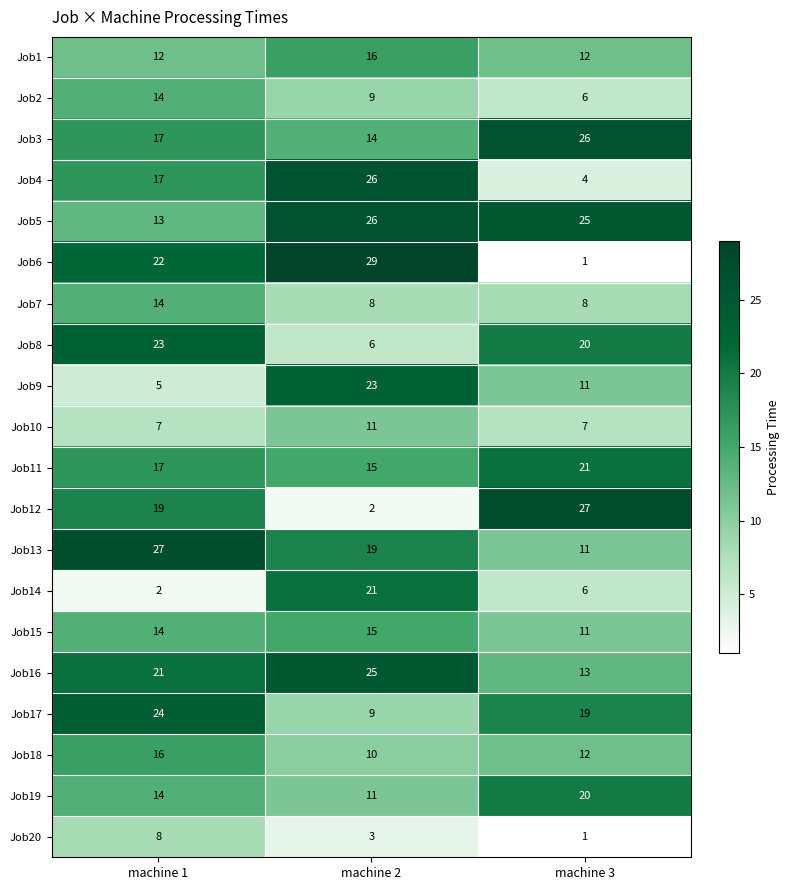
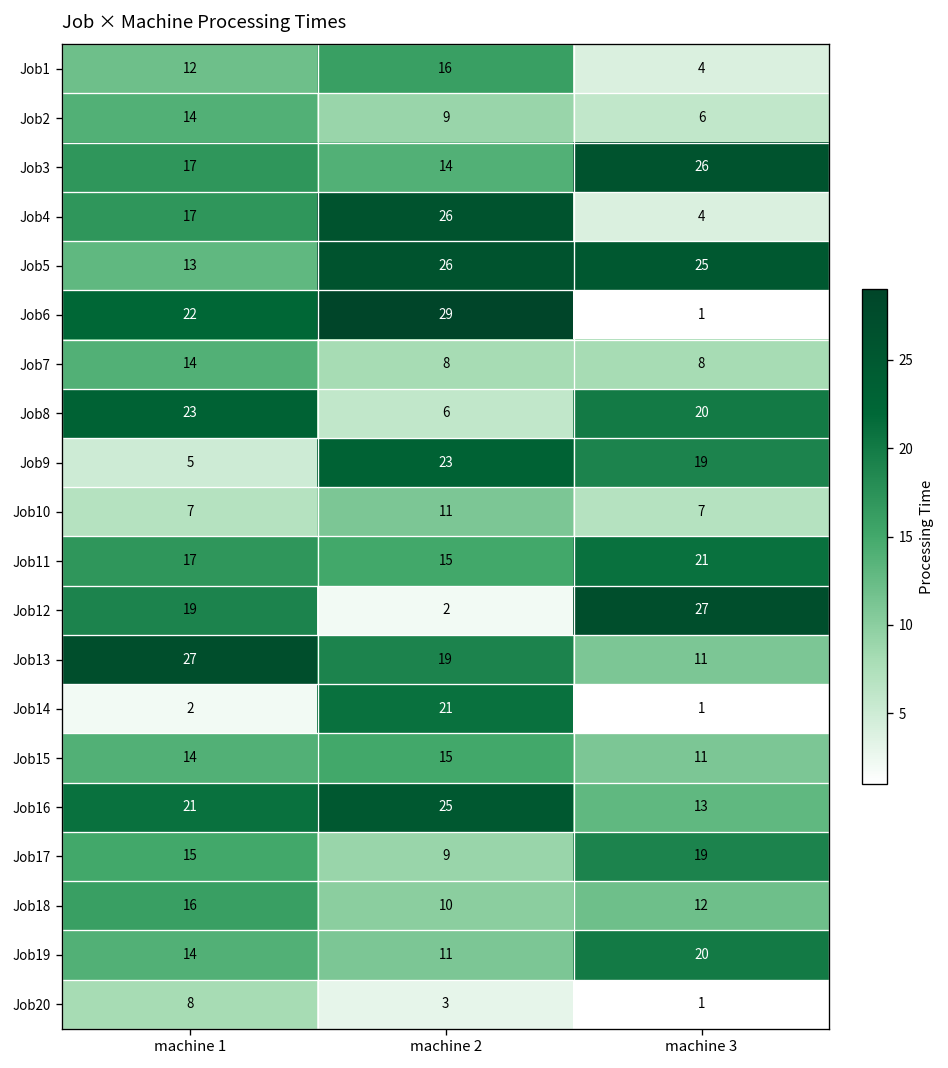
  {
    "Job1": {
      "machine 1": 12,
      "machine 2": 16,
-     "machine 3": 12
+     "machine 3": 4
    },
    "Job2": {
      "machine 1": 14,
      "machine 2": 9,
      "machine 3": 6
    },
    "Job3": {
      "machine 1": 17,
      "machine 2": 14,
      "machine 3": 26
    },
    "Job4": {
      "machine 1": 17,
      "machine 2": 26,
      "machine 3": 4
    },
    "Job5": {
      "machine 1": 13,
      "machine 2": 26,
      "machine 3": 25
    },
    "Job6": {
      "machine 1": 22,
      "machine 2": 29,
      "machine 3": 1
    },
    "Job7": {
      "machine 1": 14,
      "machine 2": 8,
      "machine 3": 8
    },
    "Job8": {
      "machine 1": 23,
      "machine 2": 6,
      "machine 3": 20
    },
    "Job9": {
      "machine 1": 5,
      "machine 2": 23,
-     "machine 3": 11
+     "machine 3": 19
    },
    "Job10": {
      "machine 1": 7,
      "machine 2": 11,
      "machine 3": 7
    },
    "Job11": {
      "machine 1": 17,
      "machine 2": 15,
      "machine 3": 21
    },
    "Job12": {
      "machine 1": 19,
      "machine 2": 2,
      "machine 3": 27
    },
    "Job13": {
      "machine 1": 27,
      "machine 2": 19,
      "machine 3": 11
    },
    "Job14": {
      "machine 1": 2,
      "machine 2": 21,
-     "machine 3": 6
+     "machine 3": 1
    },
    "Job15": {
      "machine 1": 14,
      "machine 2": 15,
      "machine 3": 11
    },
    "Job16": {
      "machine 1": 21,
      "machine 2": 25,
      "machine 3": 13
    },
    "Job17": {
-     "machine 1": 24,
+     "machine 1": 15,
      "machine 2": 9,
      "machine 3": 19
    },
    "Job18": {
      "machine 1": 16,
      "machine 2": 10,
      "machine 3": 12
    },
    "Job19": {
      "machine 1": 14,
      "machine 2": 11,
      "machine 3": 20
    },
    "Job20": {
      "machine 1": 8,
      "machine 2": 3,
      "machine 3": 1
    }
  }
